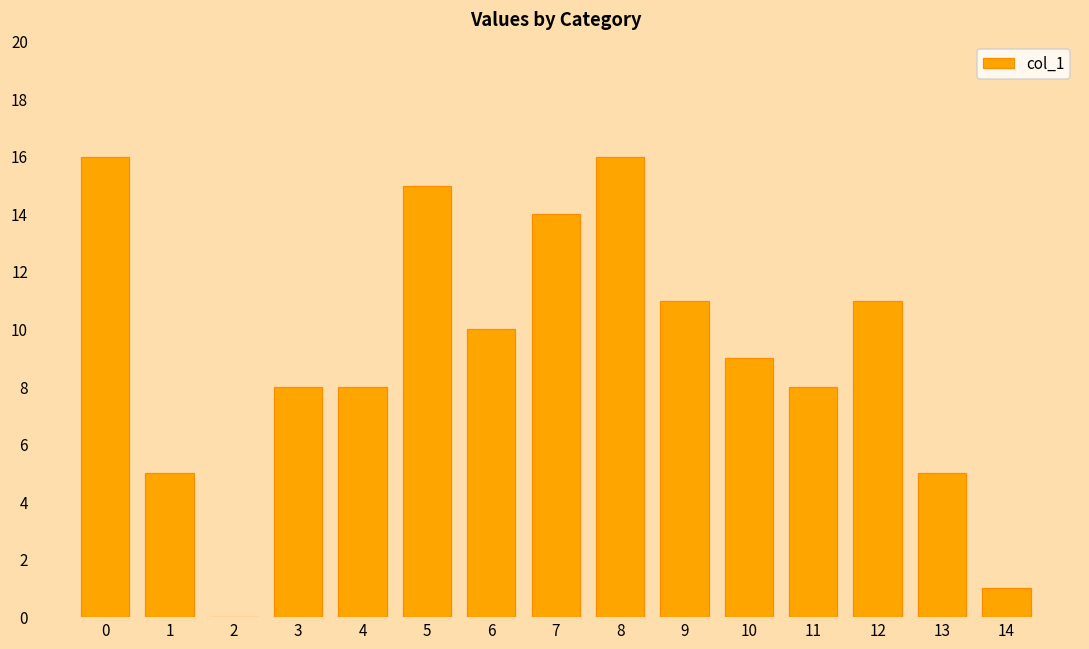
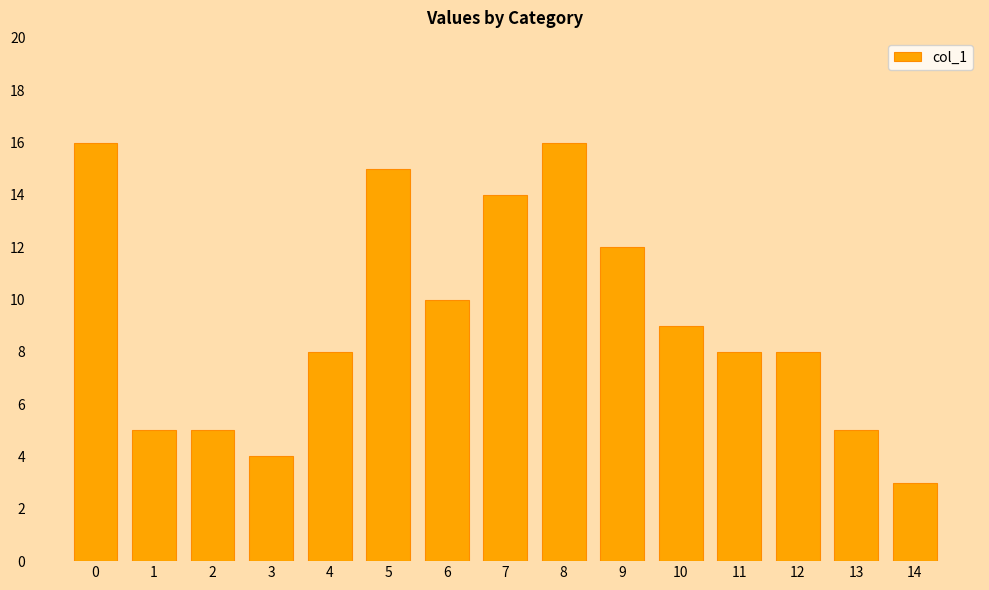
  {
    "0": 16,
    "1": 5,
-   "2": 0,
-   "3": 8,
+   "2": 5,
+   "3": 4,
    "4": 8,
    "5": 15,
    "6": 10,
    "7": 14,
    "8": 16,
-   "9": 11,
+   "9": 12,
    "10": 9,
    "11": 8,
-   "12": 11,
+   "12": 8,
    "13": 5,
-   "14": 1
+   "14": 3
  }
